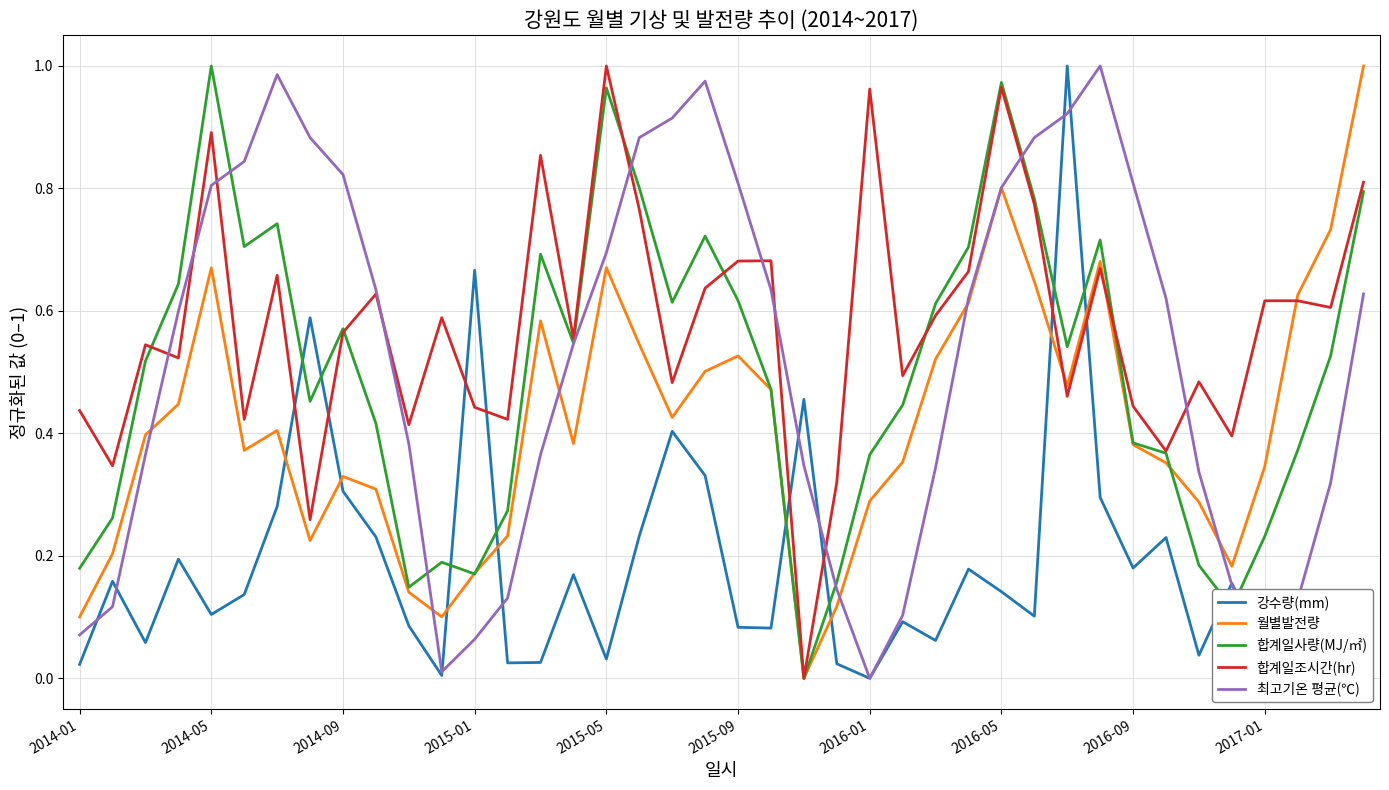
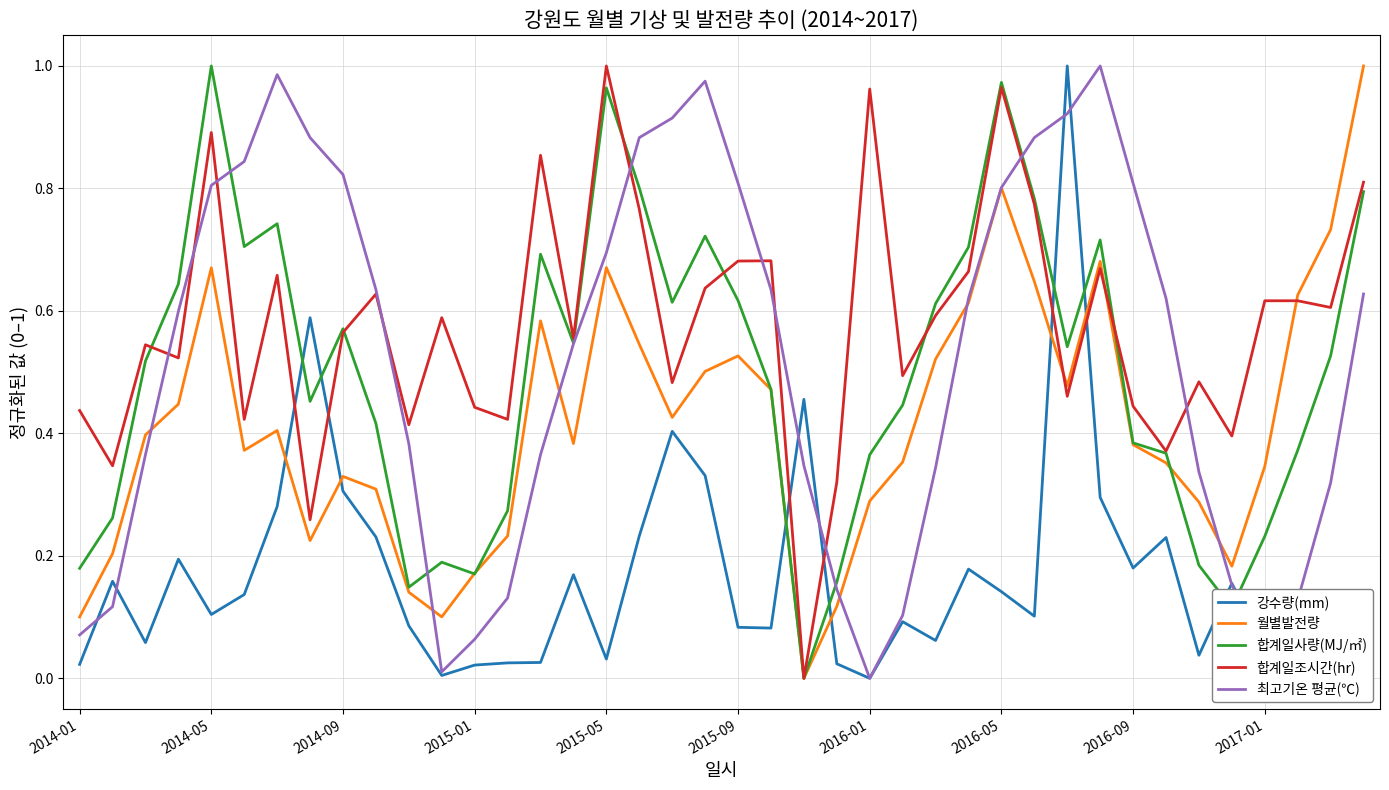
  {
    "강수량(mm)": {
      "2014-01": 0.02,
      "2014-05": 0.10,
      "2014-09": 0.31,
-     "2015-01": 0.67,
+     "2015-01": 0.02,
      "2015-05": 0.03,
      "2015-09": 0.08,
      "2016-05": 0.14,
      "2016-09": 0.18
    },
    "월별발전량": {
      "2014-01": 0.10,
      "2014-05": 0.67,
      "2014-09": 0.33,
      "2015-05": 0.67,
      "2015-09": 0.53,
      "2016-01": 0.29,
      "2017-01": 0.35
    },
    "합계일사량(MJ/㎡)": {
      "2014-01": 0.18,
      "2014-05": 1.00,
      "2014-09": 0.57,
      "2015-05": 0.96,
      "2015-09": 0.62,
      "2016-01": 0.37,
      "2016-05": 0.97,
      "2017-01": 0.23
    },
    "합계일조시간(hr)": {
      "2014-01": 0.44,
      "2014-05": 0.89,
      "2014-09": 0.56,
      "2015-01": 0.44,
      "2015-05": 1.00,
      "2015-09": 0.68,
      "2016-01": 0.96,
      "2016-05": 0.96,
      "2016-09": 0.44,
      "2017-01": 0.62
    },
    "최고기온 평균(℃)": {
      "2014-01": 0.07,
      "2014-05": 0.80,
      "2014-09": 0.82,
      "2015-01": 0.06,
      "2015-05": 0.70,
      "2015-09": 0.81,
      "2016-09": 0.81
    }
  }
